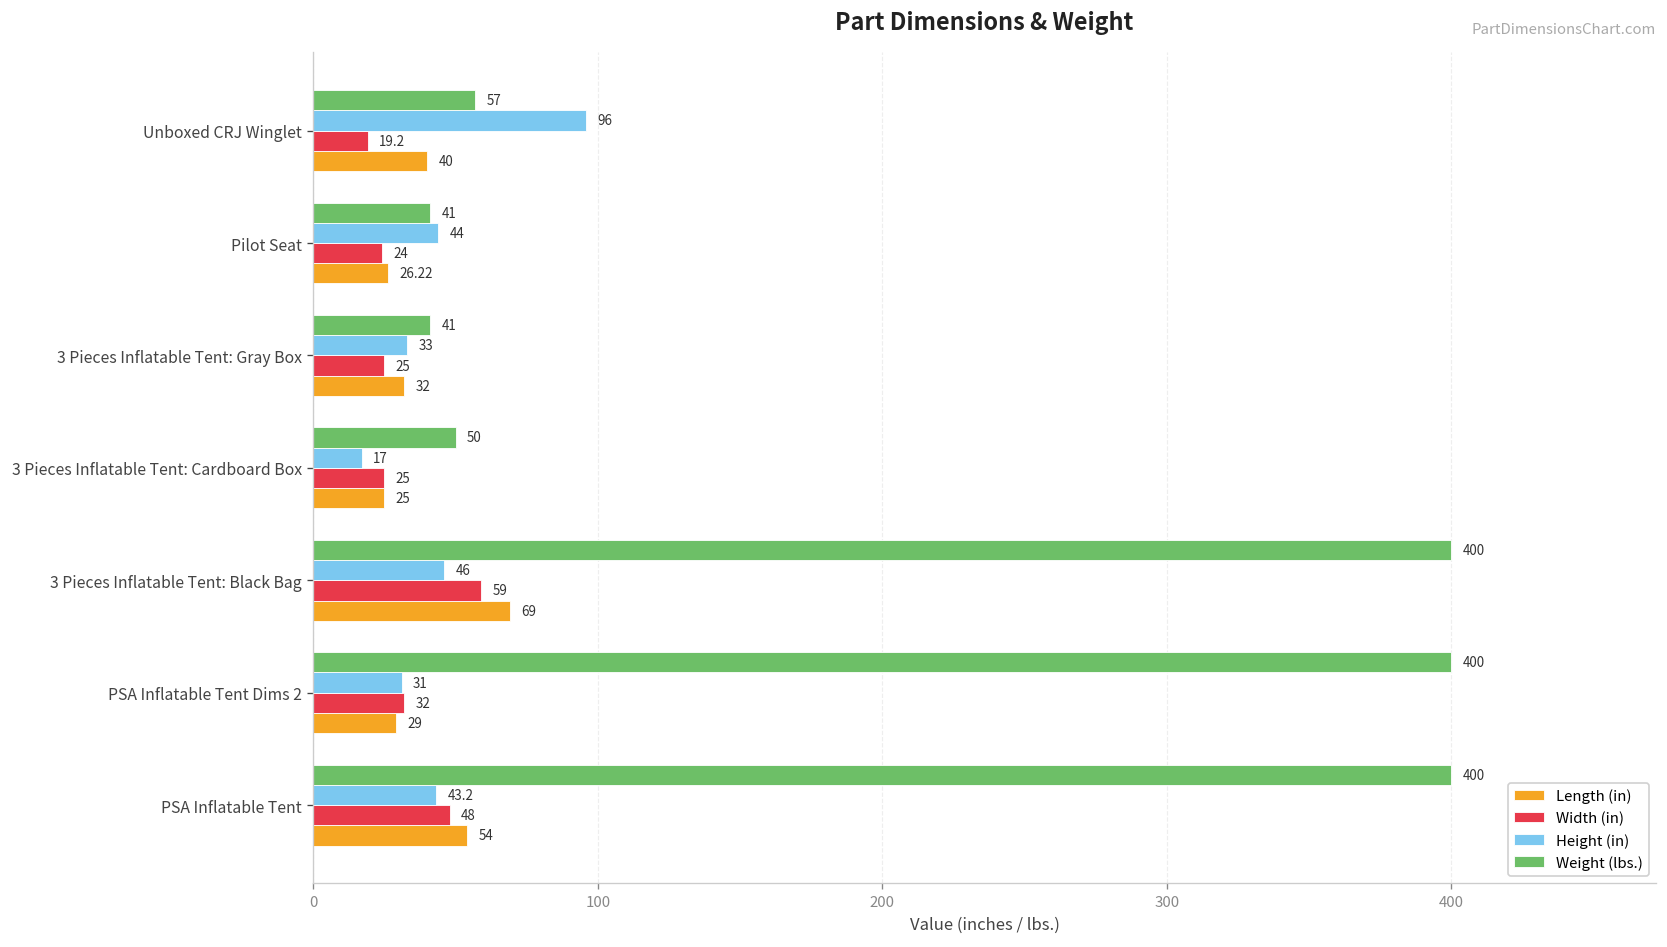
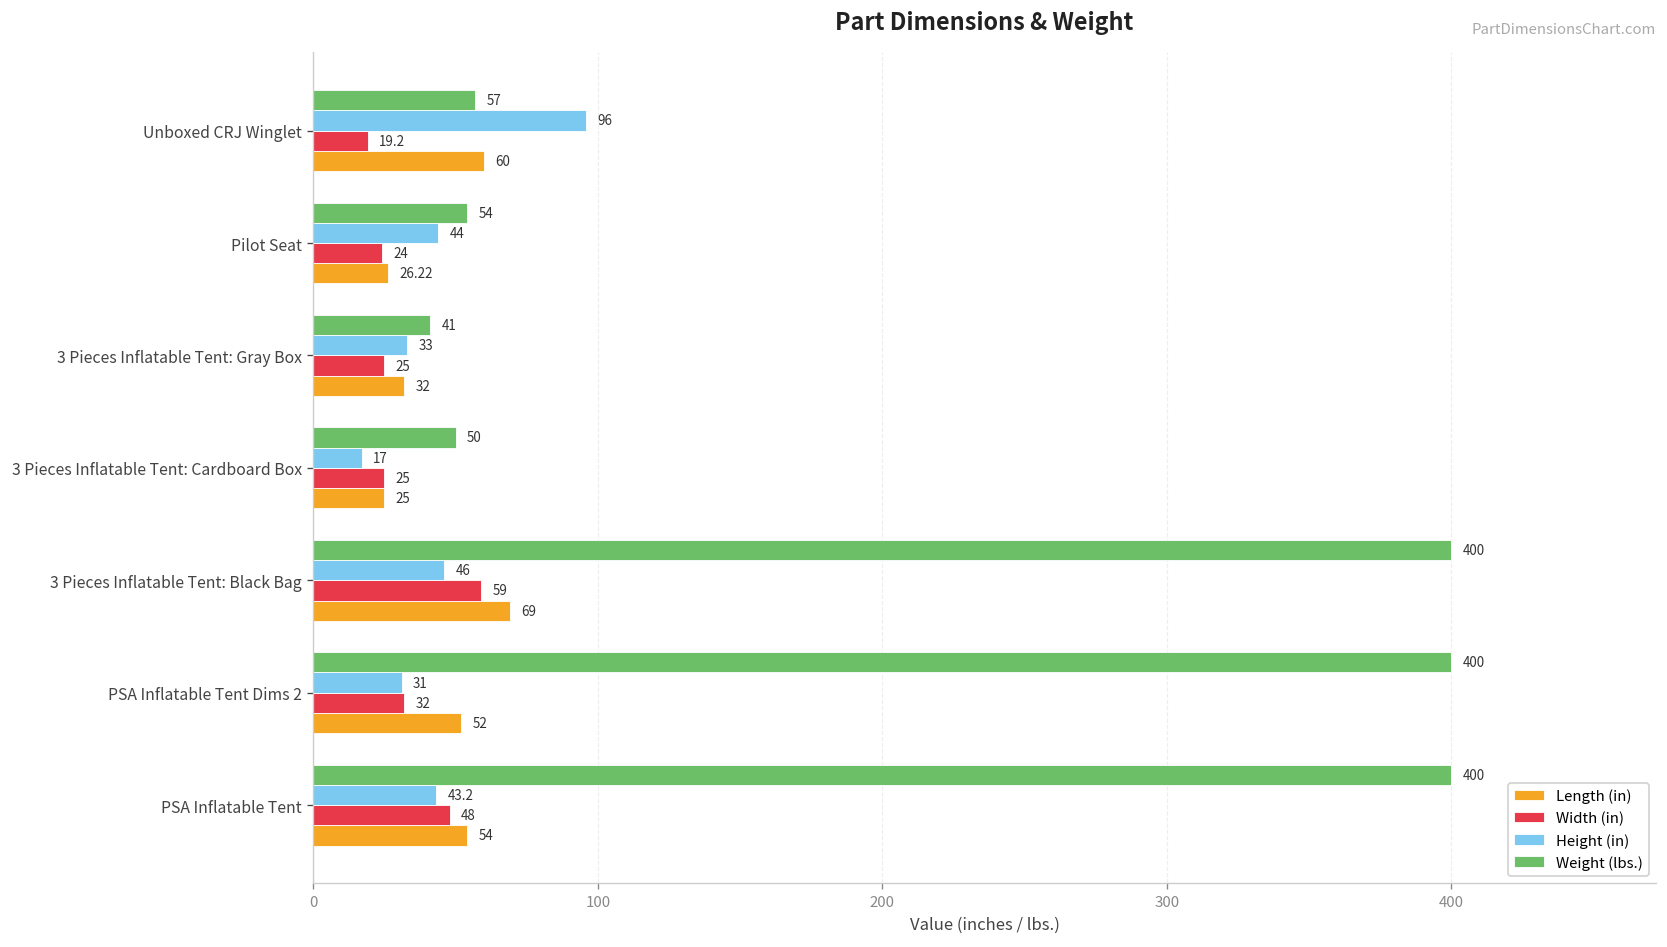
  {
    "Length (in)": {
-     "Unboxed CRJ Winglet": 40,
+     "Unboxed CRJ Winglet": 60,
      "Pilot Seat": 26.22,
      "3 Pieces Inflatable Tent: Gray Box": 32,
      "3 Pieces Inflatable Tent: Cardboard Box": 25,
      "3 Pieces Inflatable Tent: Black Bag": 69,
-     "PSA Inflatable Tent Dims 2": 29,
+     "PSA Inflatable Tent Dims 2": 52,
      "PSA Inflatable Tent": 54
    },
    "Width (in)": {
      "Unboxed CRJ Winglet": 19.2,
      "Pilot Seat": 24,
      "3 Pieces Inflatable Tent: Gray Box": 25,
      "3 Pieces Inflatable Tent: Cardboard Box": 25,
      "3 Pieces Inflatable Tent: Black Bag": 59,
      "PSA Inflatable Tent Dims 2": 32,
      "PSA Inflatable Tent": 48
    },
    "Height (in)": {
      "Unboxed CRJ Winglet": 96,
      "Pilot Seat": 44,
      "3 Pieces Inflatable Tent: Gray Box": 33,
      "3 Pieces Inflatable Tent: Cardboard Box": 17,
      "3 Pieces Inflatable Tent: Black Bag": 46,
      "PSA Inflatable Tent Dims 2": 31,
      "PSA Inflatable Tent": 43.2
    },
    "Weight (lbs.)": {
      "Unboxed CRJ Winglet": 57,
-     "Pilot Seat": 41,
+     "Pilot Seat": 54,
      "3 Pieces Inflatable Tent: Gray Box": 41,
      "3 Pieces Inflatable Tent: Cardboard Box": 50,
      "3 Pieces Inflatable Tent: Black Bag": 400,
      "PSA Inflatable Tent Dims 2": 400,
      "PSA Inflatable Tent": 400
    }
  }
